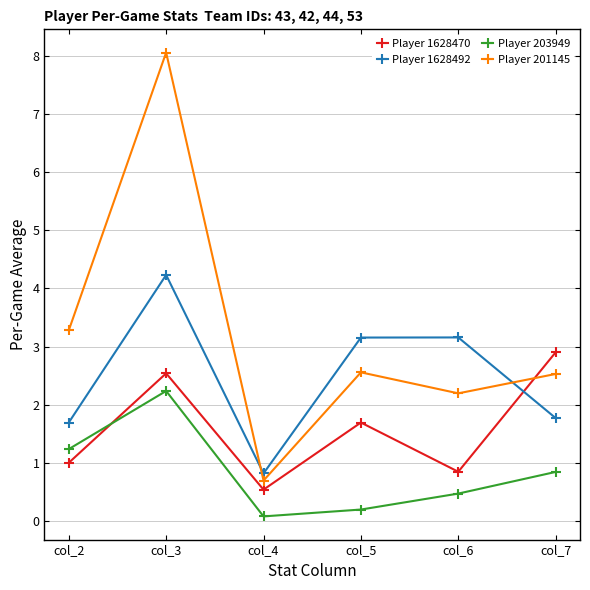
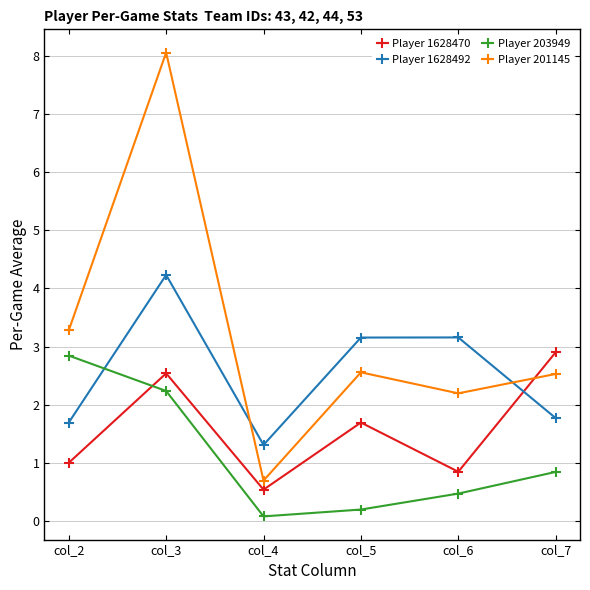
  {
    "Player 1628470": {
      "col_2": 1.0,
      "col_3": 2.5,
      "col_4": 0.5,
      "col_5": 1.7,
      "col_6": 0.8,
      "col_7": 2.9
    },
    "Player 1628492": {
      "col_2": 1.7,
      "col_3": 4.2,
-     "col_4": 0.8,
+     "col_4": 1.3,
      "col_5": 3.2,
      "col_6": 3.2,
      "col_7": 1.8
    },
    "Player 203949": {
-     "col_2": 1.2,
+     "col_2": 2.8,
      "col_3": 2.2,
      "col_4": 0.1,
      "col_5": 0.2,
      "col_6": 0.5,
      "col_7": 0.8
    },
    "Player 201145": {
      "col_2": 3.3,
      "col_3": 8.1,
      "col_4": 0.7,
      "col_5": 2.6,
      "col_6": 2.2,
      "col_7": 2.5
    }
  }
